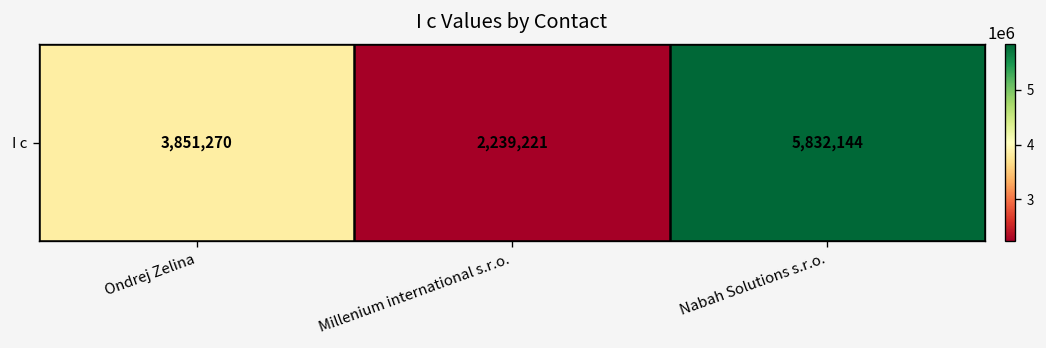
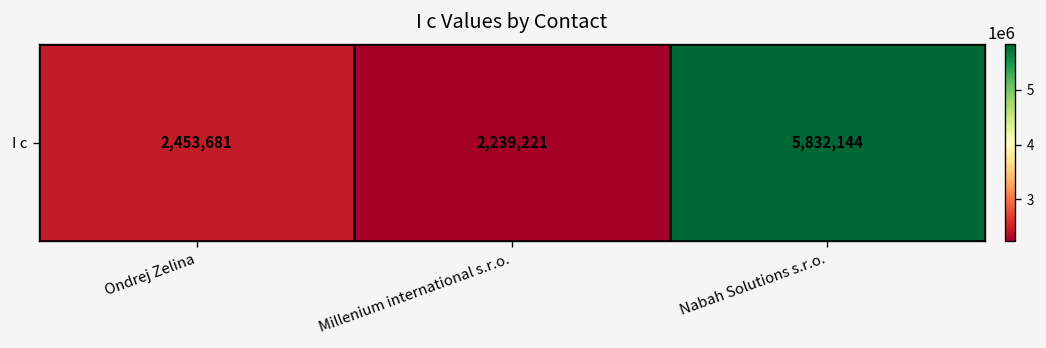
  {
    "I c": {
-     "Ondrej Zelina": "3,851,270",
+     "Ondrej Zelina": "2,453,681",
      "Millenium international s.r.o.": "2,239,221",
      "Nabah Solutions s.r.o.": "5,832,144"
    }
  }
